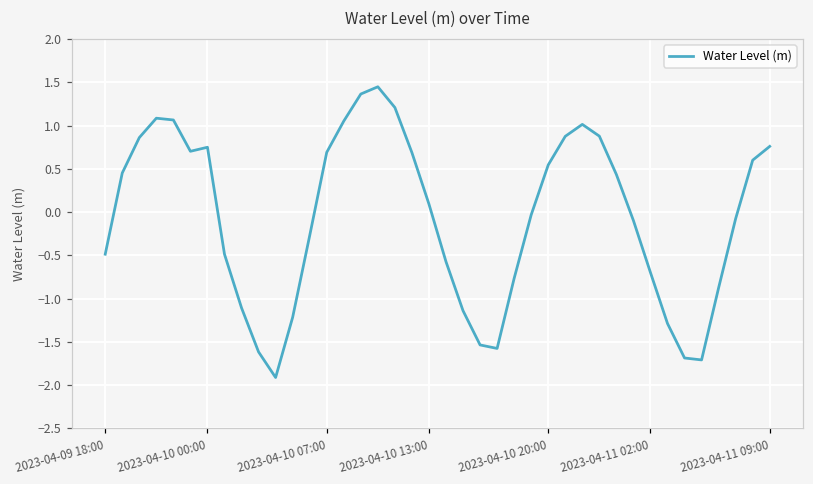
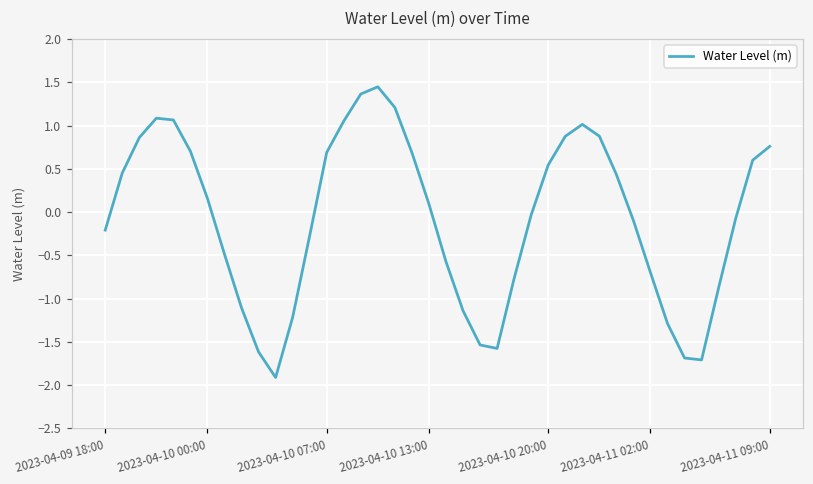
  {
-   "2023-04-09 18:00": -0.5,
-   "2023-04-10 00:00": 0.7,
+   "2023-04-09 18:00": -0.2,
+   "2023-04-10 00:00": 0.2,
    "2023-04-10 07:00": 0.7,
    "2023-04-10 13:00": 0.1,
    "2023-04-10 20:00": 0.5,
    "2023-04-11 02:00": -0.7,
    "2023-04-11 09:00": 0.8
  }
